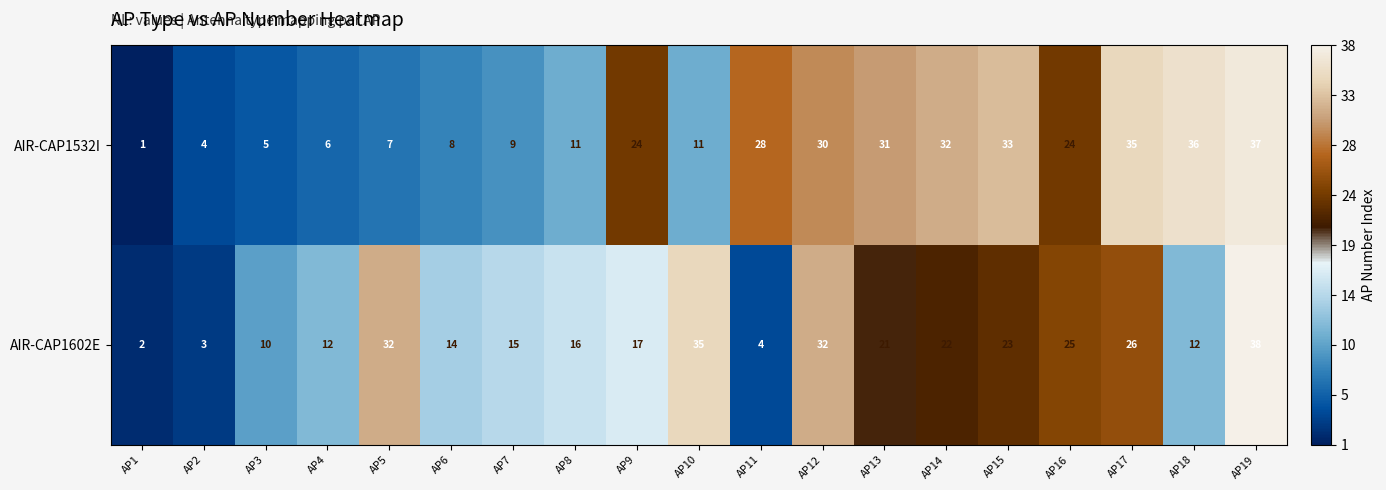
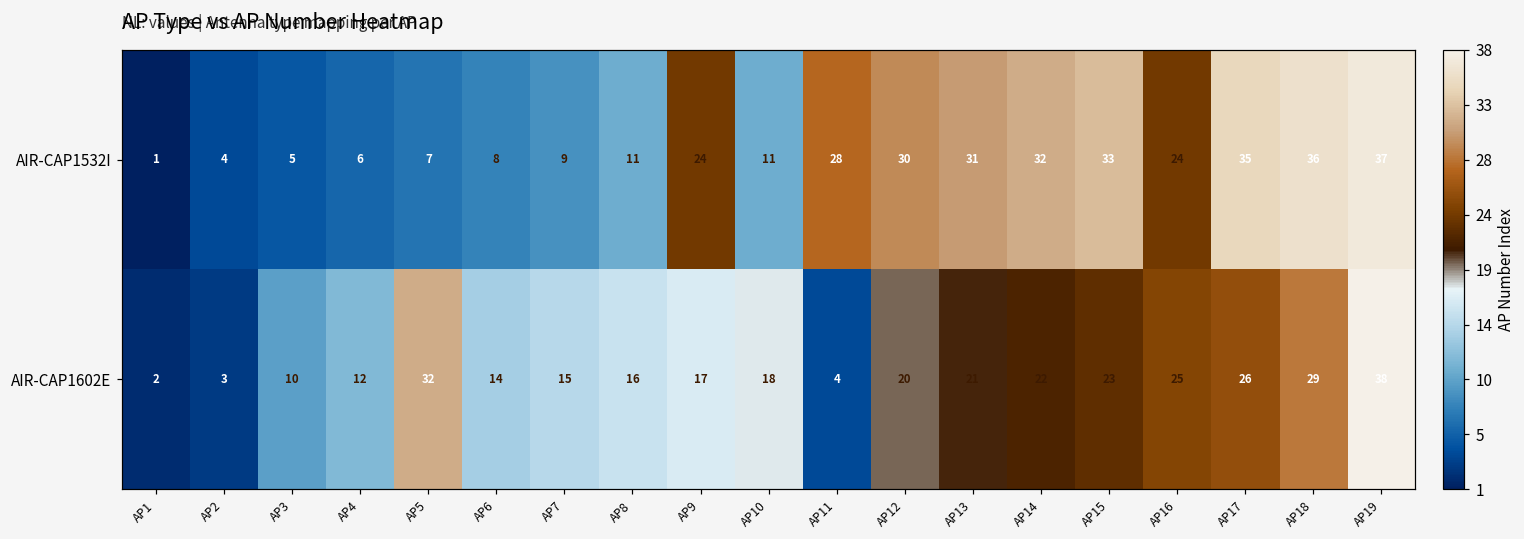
  {
    "AIR-CAP1532I": {
      "AP1": 1,
      "AP2": 4,
      "AP3": 5,
      "AP4": 6,
      "AP5": 7,
      "AP6": 8,
      "AP7": 9,
      "AP8": 11,
      "AP9": 24,
      "AP10": 11,
      "AP11": 28,
      "AP12": 30,
      "AP13": 31,
      "AP14": 32,
      "AP15": 33,
      "AP16": 24,
      "AP17": 35,
      "AP18": 36
    },
    "AIR-CAP1602E": {
      "AP1": 2,
      "AP2": 3,
      "AP3": 10,
      "AP4": 12,
      "AP5": 32,
      "AP6": 14,
      "AP7": 15,
      "AP8": 16,
      "AP9": 17,
-     "AP10": 35,
+     "AP10": 18,
      "AP11": 4,
-     "AP12": 32,
+     "AP12": 20,
      "AP16": 25,
      "AP17": 26,
-     "AP18": 12
+     "AP18": 29
    }
  }
